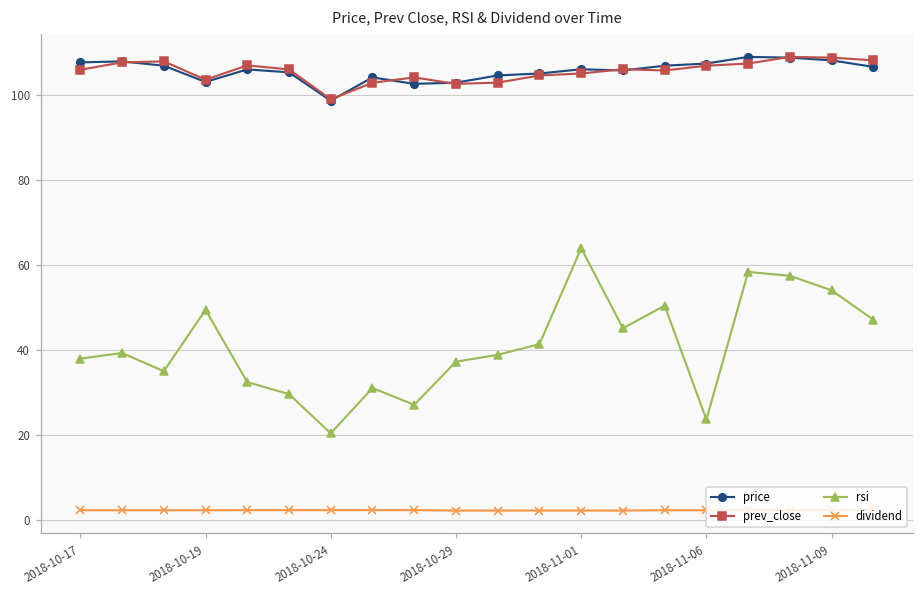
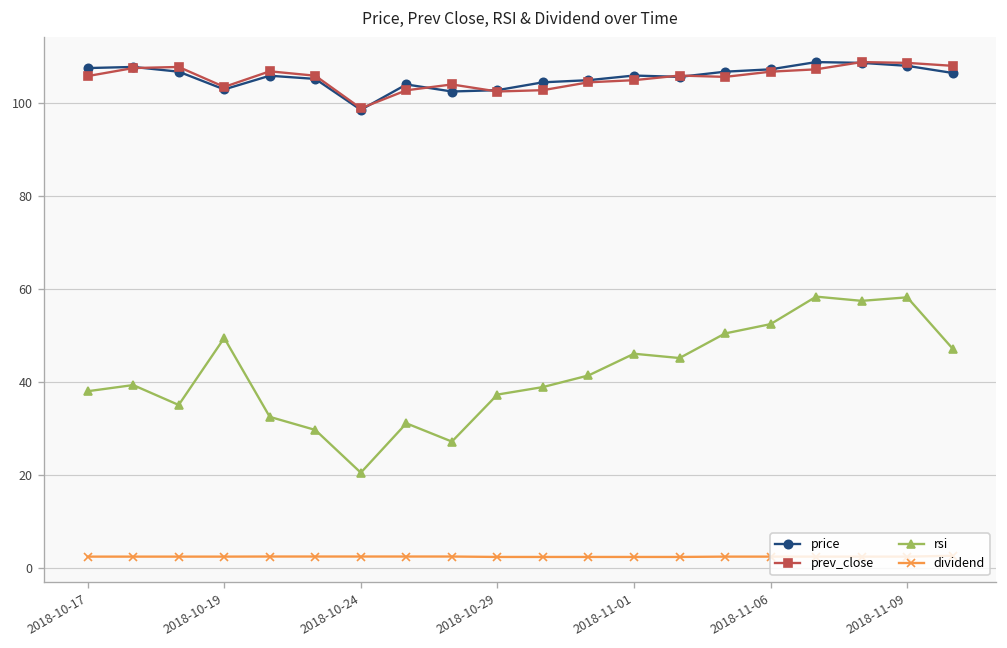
  {
    "price": {
      "2018-11-01": 106
    },
    "prev_close": {
      "2018-11-01": 105
    },
    "rsi": {
      "2018-10-19": 49,
      "2018-10-24": 20,
      "2018-10-29": 37,
-     "2018-11-01": 64,
-     "2018-11-06": 24,
-     "2018-11-09": 54
+     "2018-11-01": 46,
+     "2018-11-06": 52,
+     "2018-11-09": 58
    },
    "dividend": {
      "2018-10-19": 2,
      "2018-10-24": 2,
      "2018-10-29": 2,
      "2018-11-01": 2,
      "2018-11-06": 2
    }
  }
